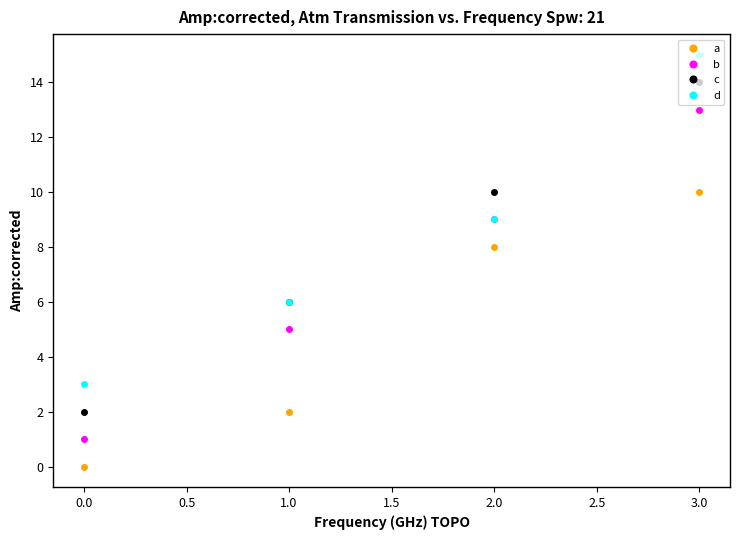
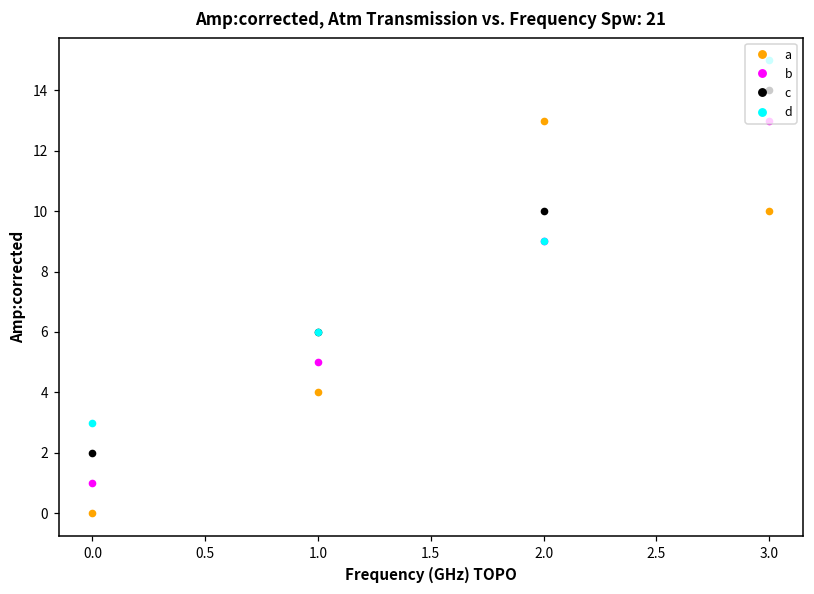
  {
    "a": {
      "0.0": 0,
-     "1.0": 2,
-     "2.0": 8,
+     "1.0": 4,
+     "2.0": 13,
      "3.0": 10
    },
    "b": {
      "0.0": 1,
      "1.0": 5,
      "3.0": 13
    },
    "c": {
      "0.0": 2,
      "2.0": 10
    },
    "d": {
      "0.0": 3
    }
  }
